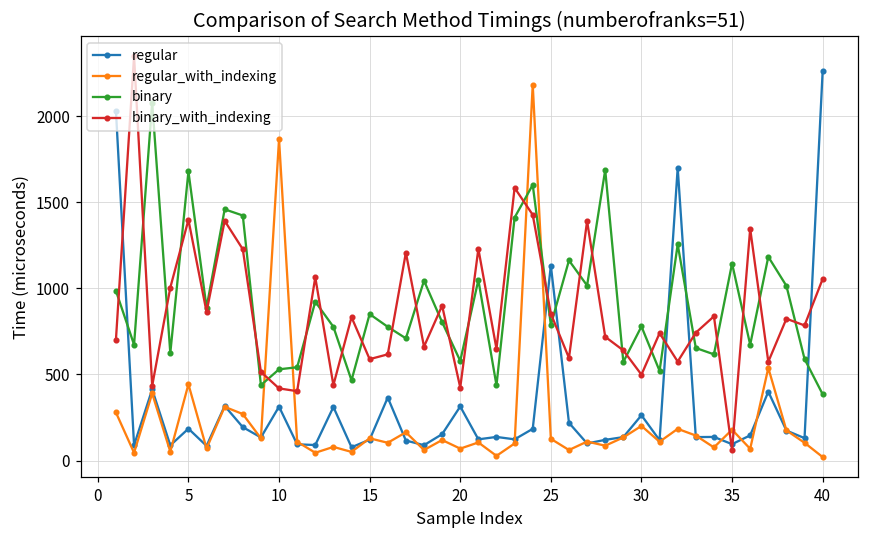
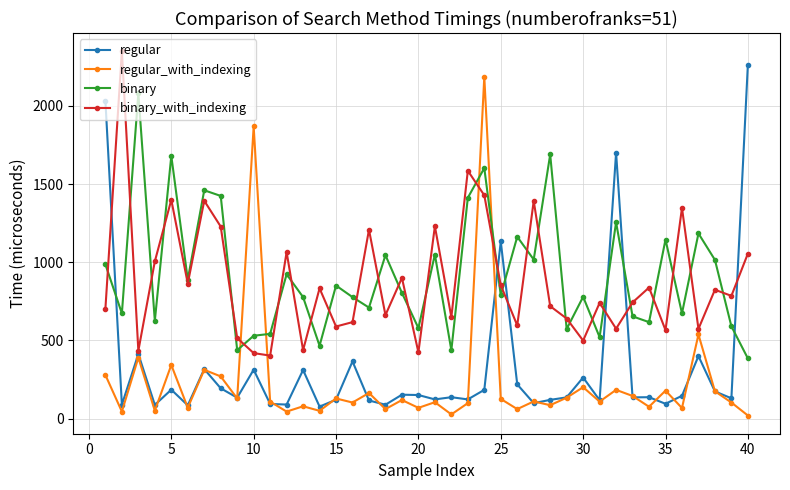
  {
    "regular": {
      "5": 190,
      "10": 310,
-     "20": 310,
+     "20": 150,
      "25": 1130,
      "30": 260,
      "35": 100,
      "40": 2260
    },
    "regular_with_indexing": {
-     "5": 440,
+     "5": 340,
      "10": 1870,
      "20": 70,
      "25": 130,
      "30": 200,
      "35": 180,
      "40": 20
    },
    "binary": {
      "5": 1680,
      "10": 530,
      "15": 850,
      "20": 580,
      "25": 790,
      "30": 780,
      "35": 1150,
      "40": 390
    },
    "binary_with_indexing": {
      "5": 1400,
      "10": 420,
      "15": 590,
      "20": 420,
      "25": 850,
      "30": 500,
-     "35": 60,
+     "35": 570,
      "40": 1060
    }
  }
